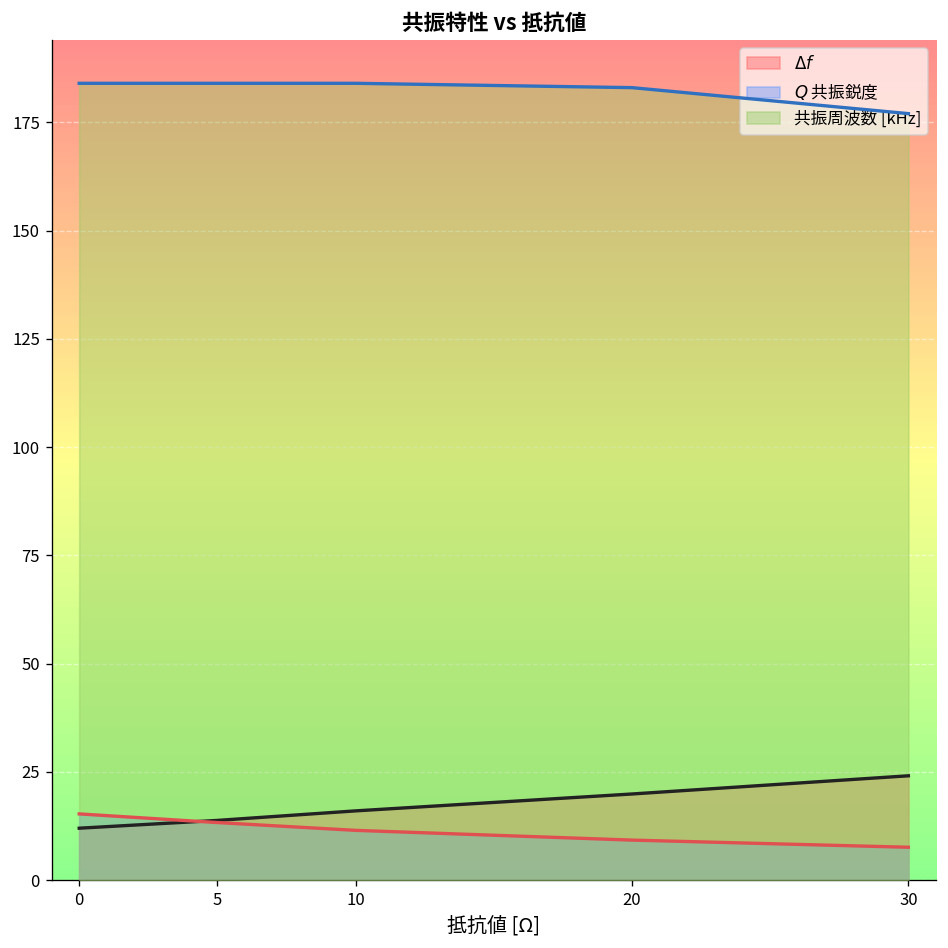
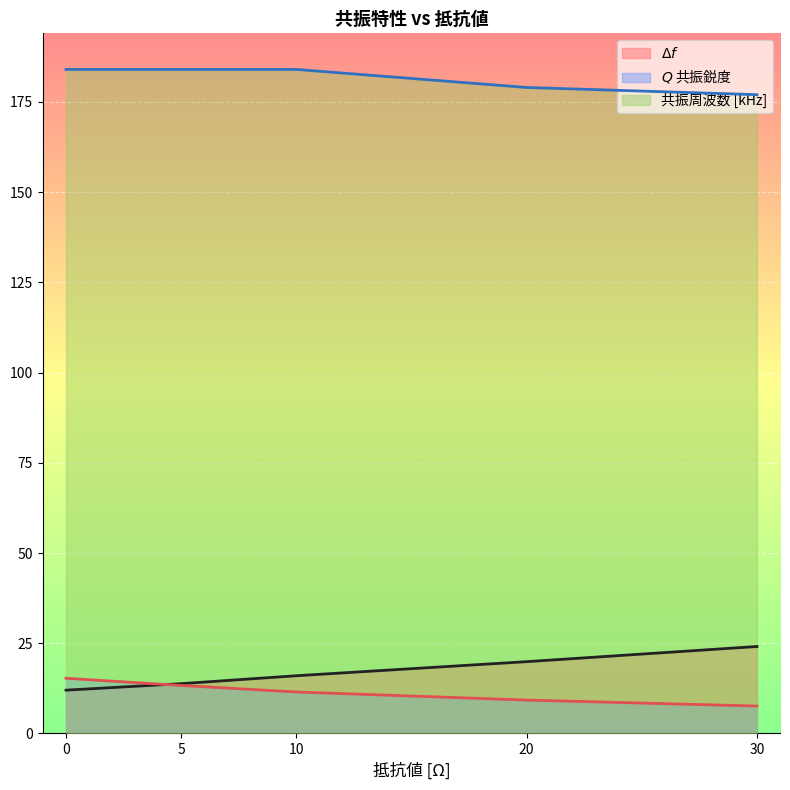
  {
    "共振周波数 [kHz]": {
      "0": 184,
      "5": 184,
      "10": 184,
-     "20": 183
+     "20": 179
    }
  }
